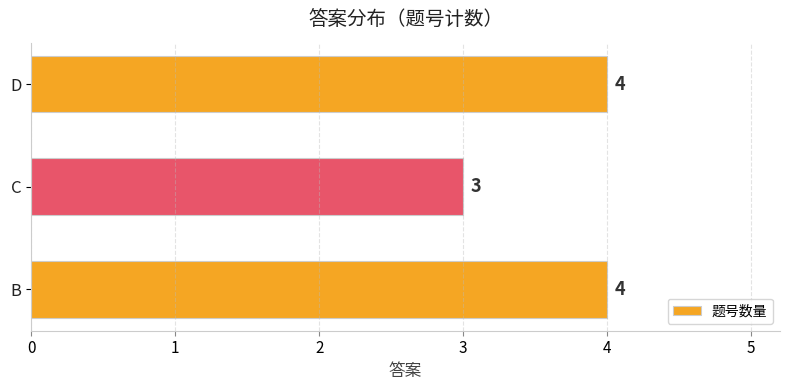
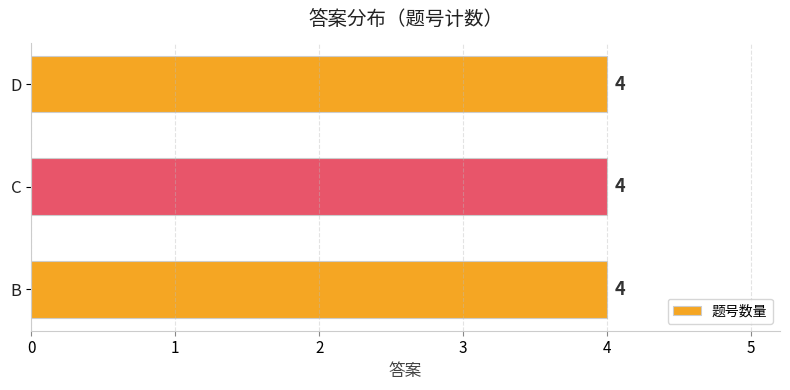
  {
    "D": 4,
-   "C": 3,
+   "C": 4,
    "B": 4
  }
